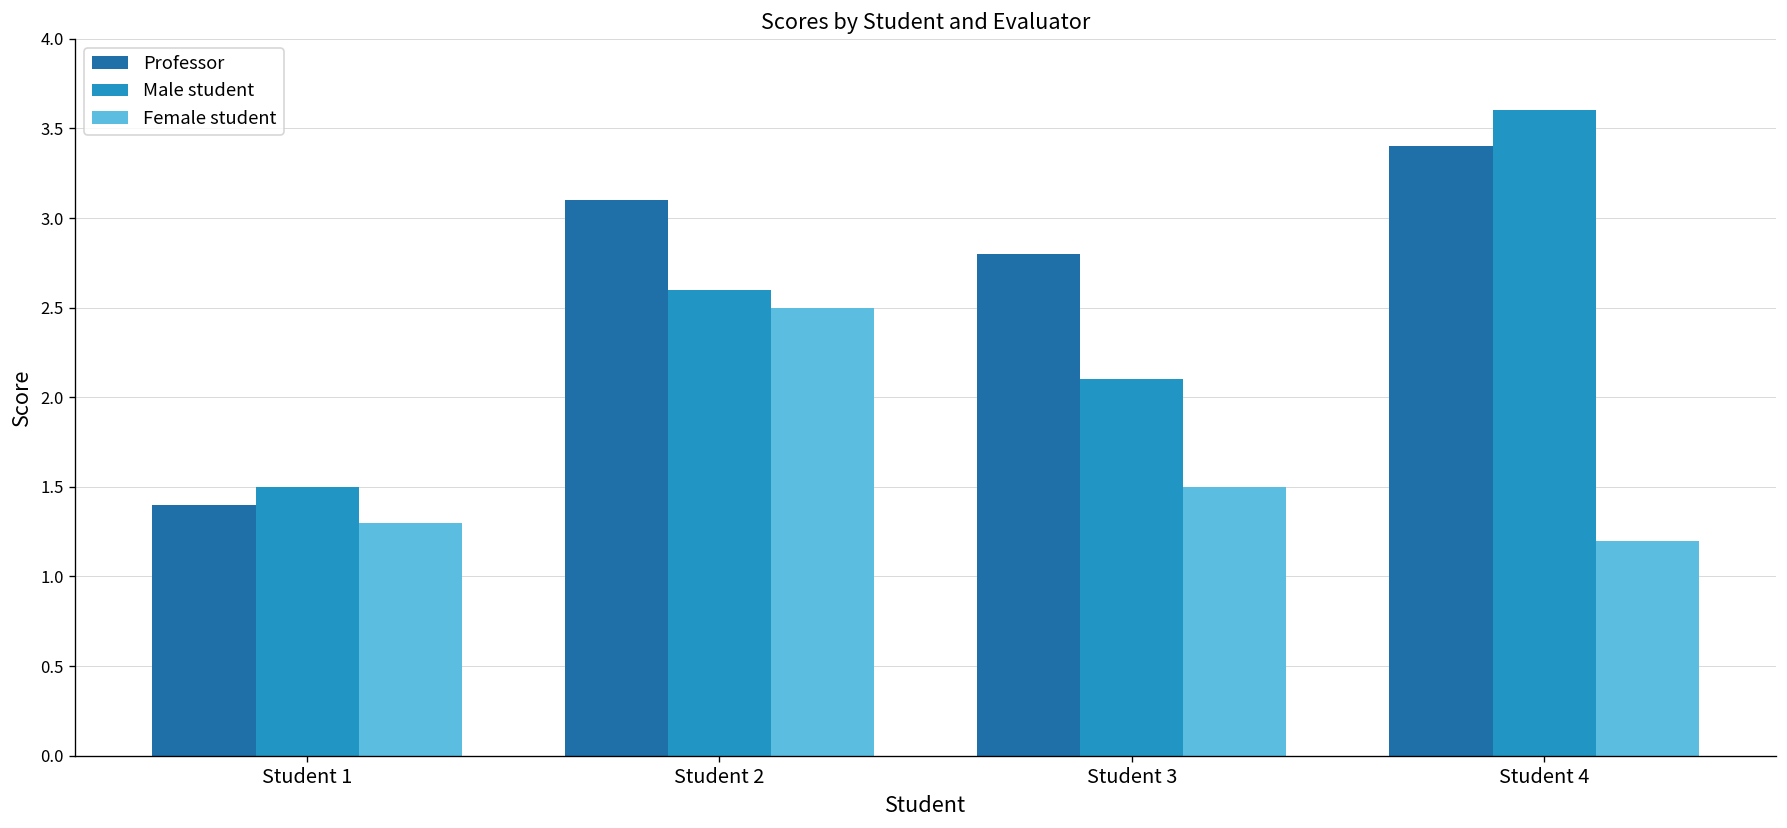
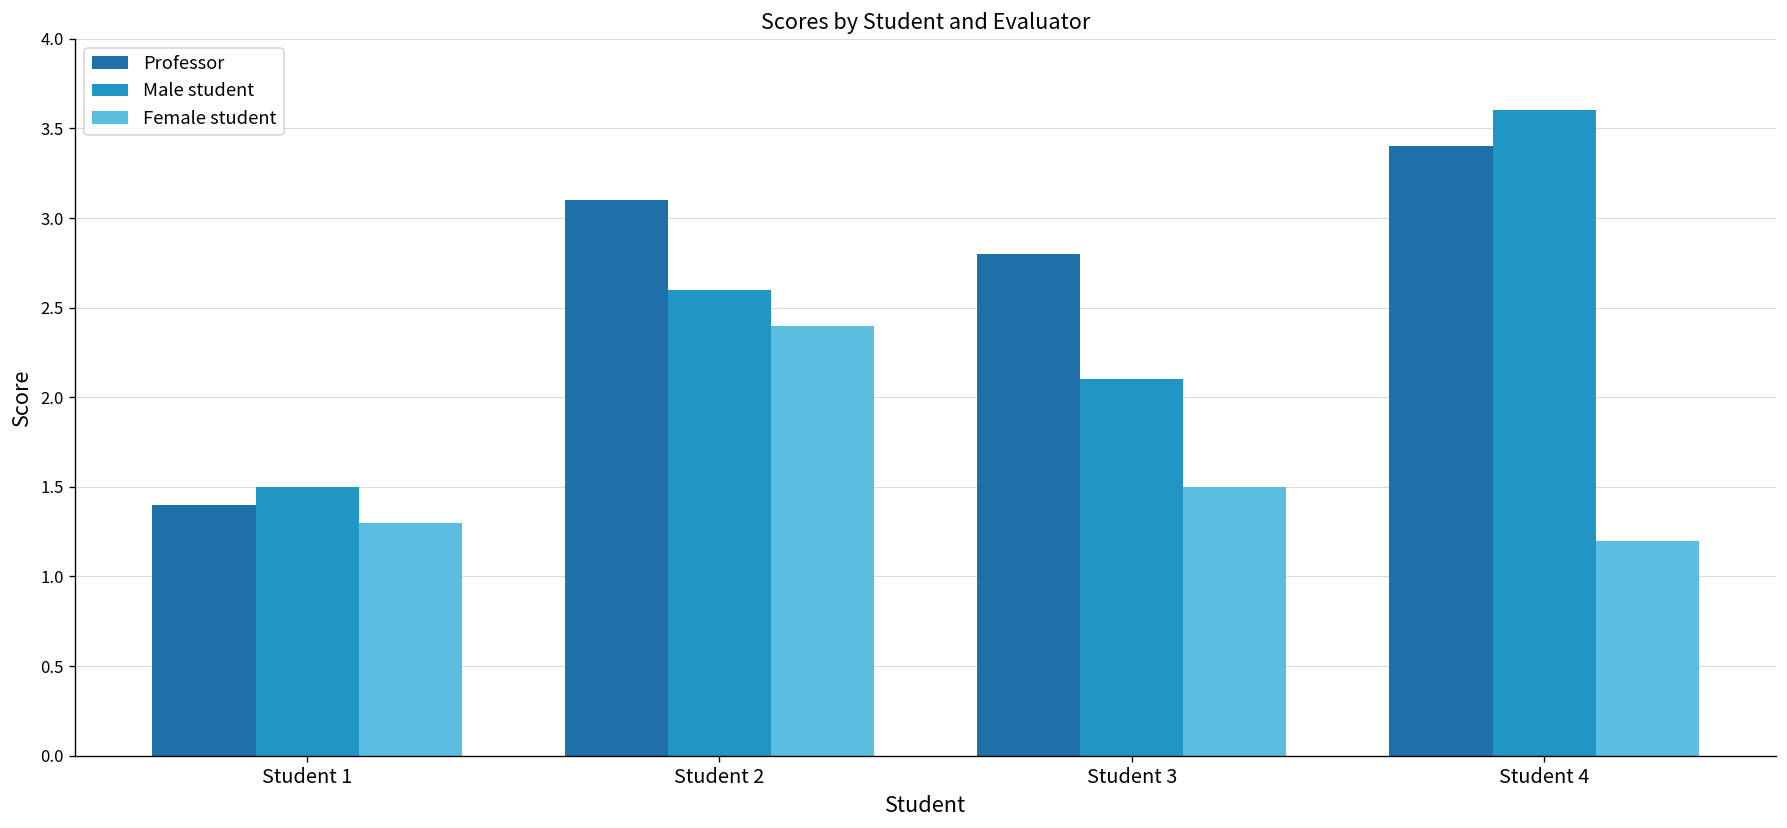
  {
    "Female student": {
      "Student 1": 1.3,
-     "Student 2": 2.5,
+     "Student 2": 2.4,
      "Student 3": 1.5,
      "Student 4": 1.2
    }
  }
